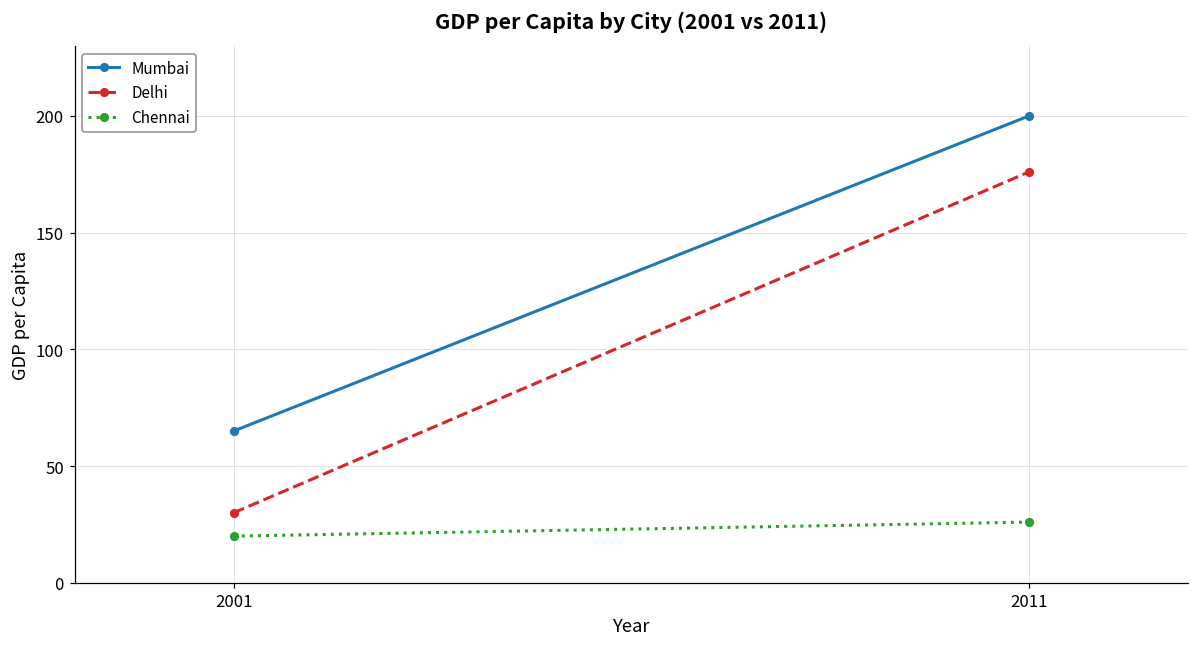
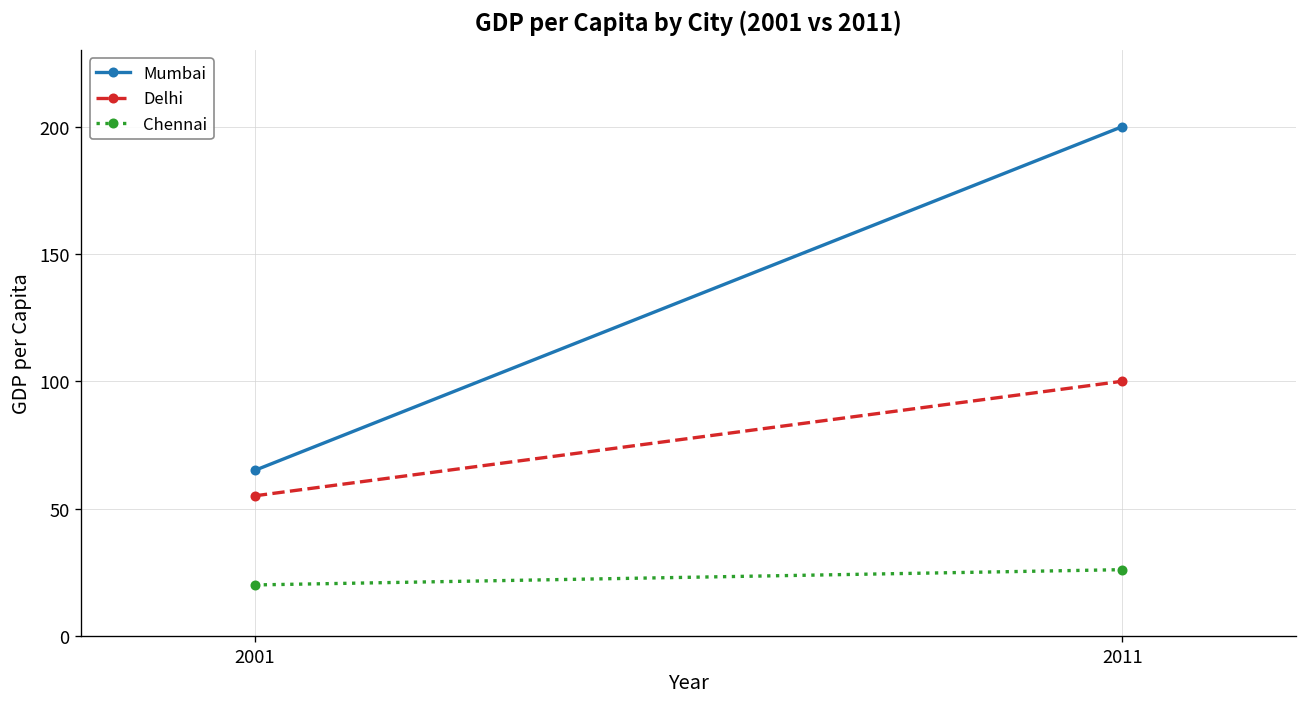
  {
    "Mumbai": {
      "2001": 65,
      "2011": 200
    },
    "Delhi": {
-     "2001": 30,
-     "2011": 176
+     "2001": 55,
+     "2011": 100
    },
    "Chennai": {
      "2001": 20,
      "2011": 26
    }
  }
